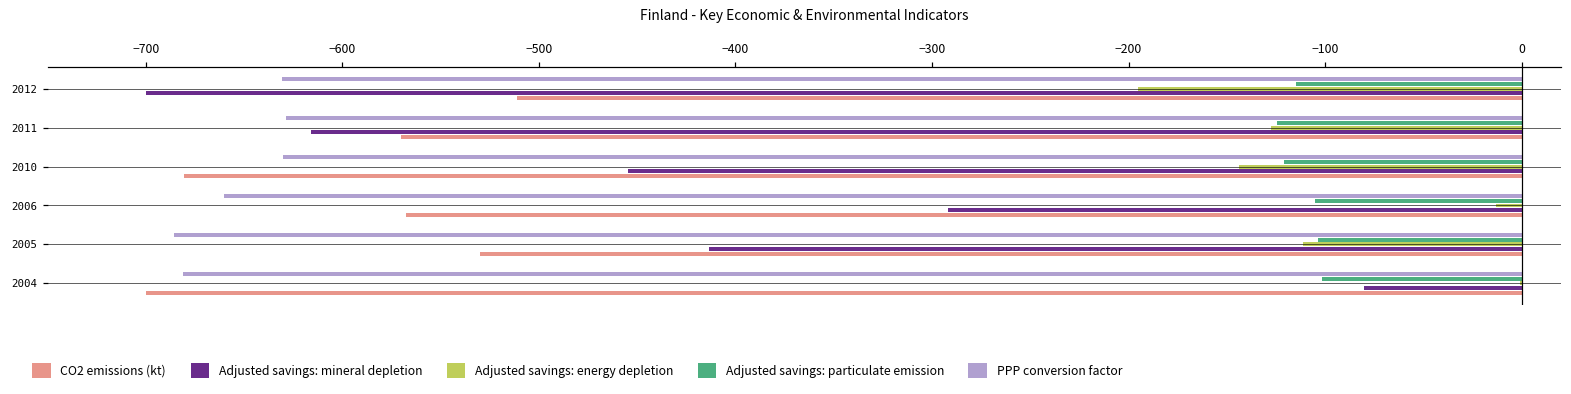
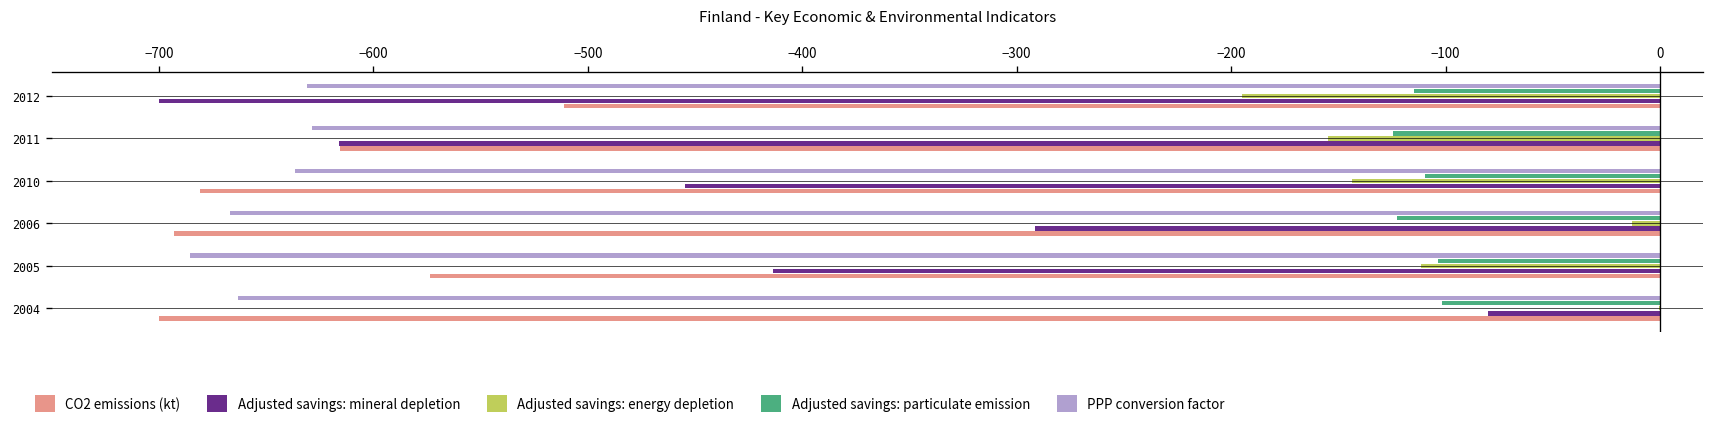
  {
    "CO2 emissions (kt)": {
      "2012": -511,
-     "2011": -570,
+     "2011": -616,
      "2010": -681,
-     "2006": -568,
-     "2005": -530,
+     "2006": -693,
+     "2005": -574,
      "2004": -700
    },
    "Adjusted savings: mineral depletion": {
      "2012": -700,
      "2011": -616,
      "2010": -455,
      "2006": -292,
      "2005": -413,
      "2004": -80
    },
    "Adjusted savings: energy depletion": {
      "2012": -195,
-     "2011": -128,
+     "2011": -155,
      "2010": -144,
      "2006": -13,
      "2005": -111
    },
    "Adjusted savings: particulate emission": {
      "2012": -115,
      "2011": -124,
-     "2010": -121,
-     "2006": -105,
+     "2010": -109,
+     "2006": -123,
      "2005": -103,
      "2004": -102
    },
    "PPP conversion factor": {
      "2012": -631,
      "2011": -629,
-     "2010": -630,
-     "2006": -660,
+     "2010": -637,
+     "2006": -667,
      "2005": -686,
-     "2004": -681
+     "2004": -663
    }
  }
